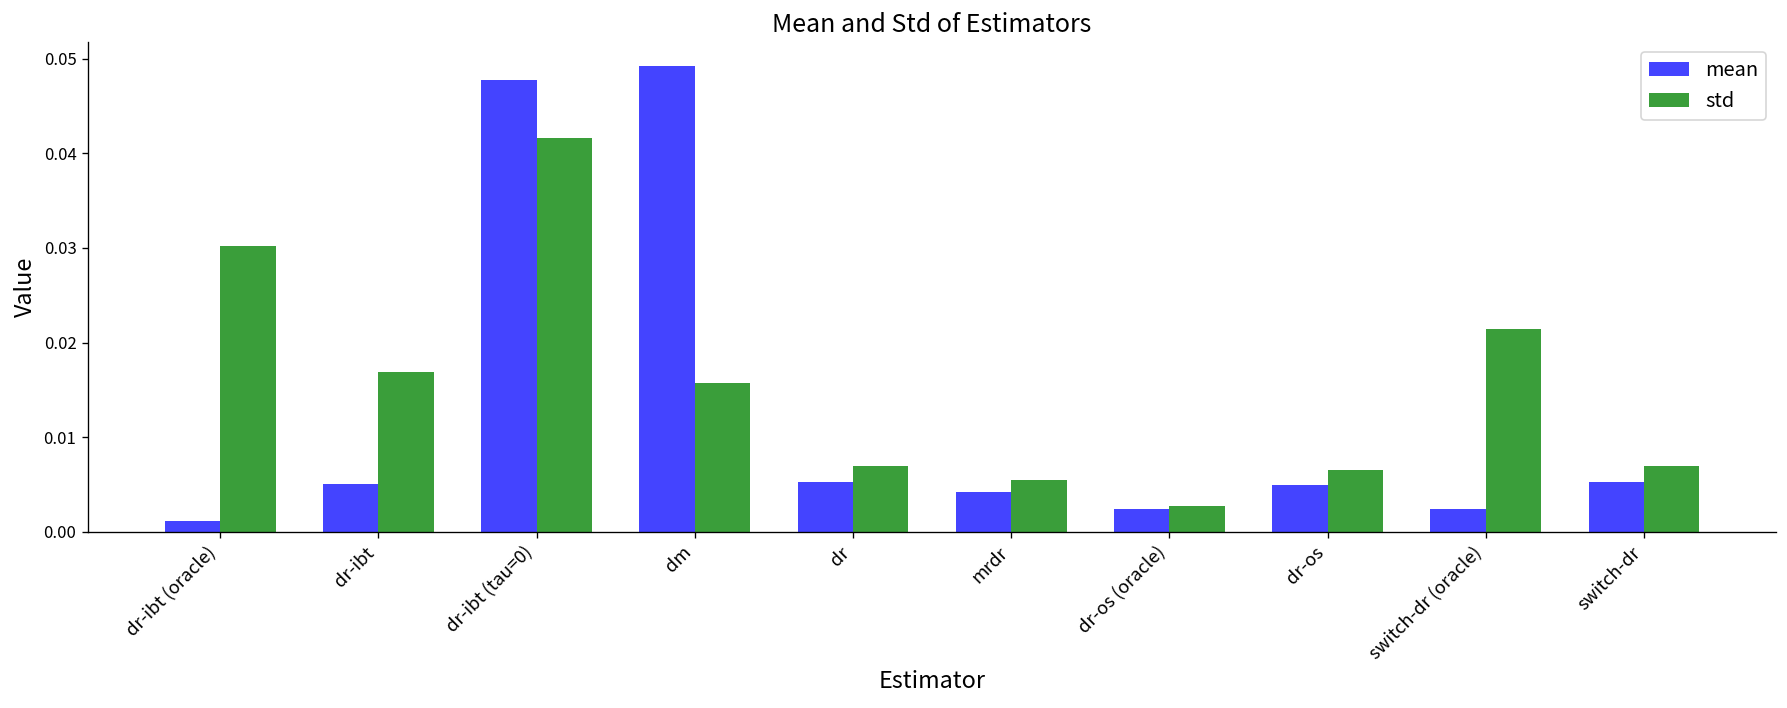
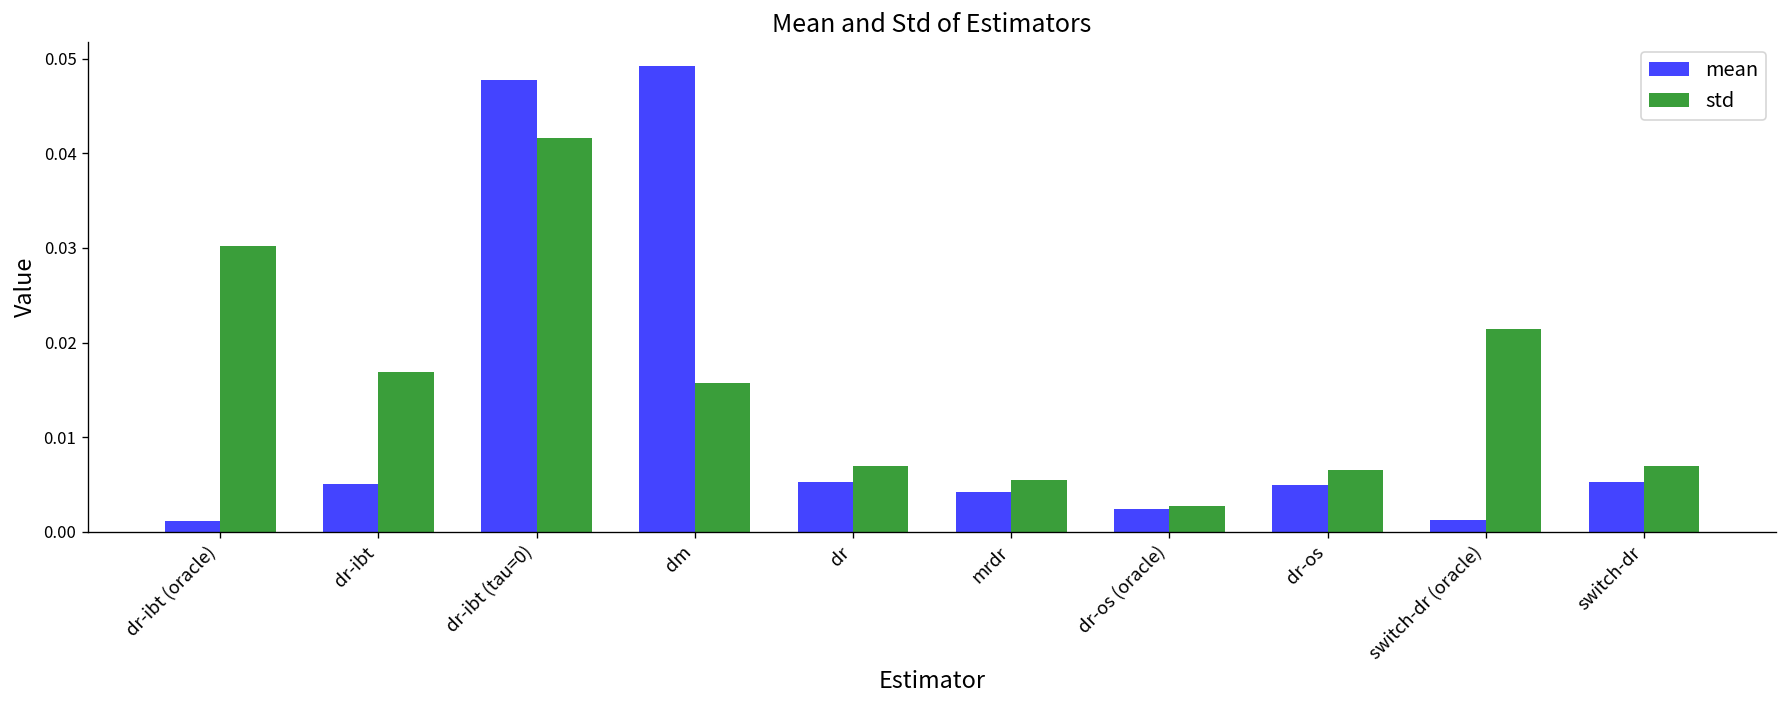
  {
    "mean": {
      "dr-ibt (oracle)": 0.001,
      "dr-ibt": 0.005,
      "dr-ibt (tau=0)": 0.048,
      "dm": 0.049,
      "dr": 0.005,
      "mrdr": 0.004,
      "dr-os (oracle)": 0.002,
      "dr-os": 0.005,
-     "switch-dr (oracle)": 0.002,
+     "switch-dr (oracle)": 0.001,
      "switch-dr": 0.005
    },
    "std": {
      "dr-ibt (oracle)": 0.030,
      "dr-ibt": 0.017,
      "dr-ibt (tau=0)": 0.042,
      "dm": 0.016,
      "dr": 0.007,
      "mrdr": 0.006,
      "dr-os (oracle)": 0.003,
      "dr-os": 0.007,
      "switch-dr (oracle)": 0.021,
      "switch-dr": 0.007
    }
  }
